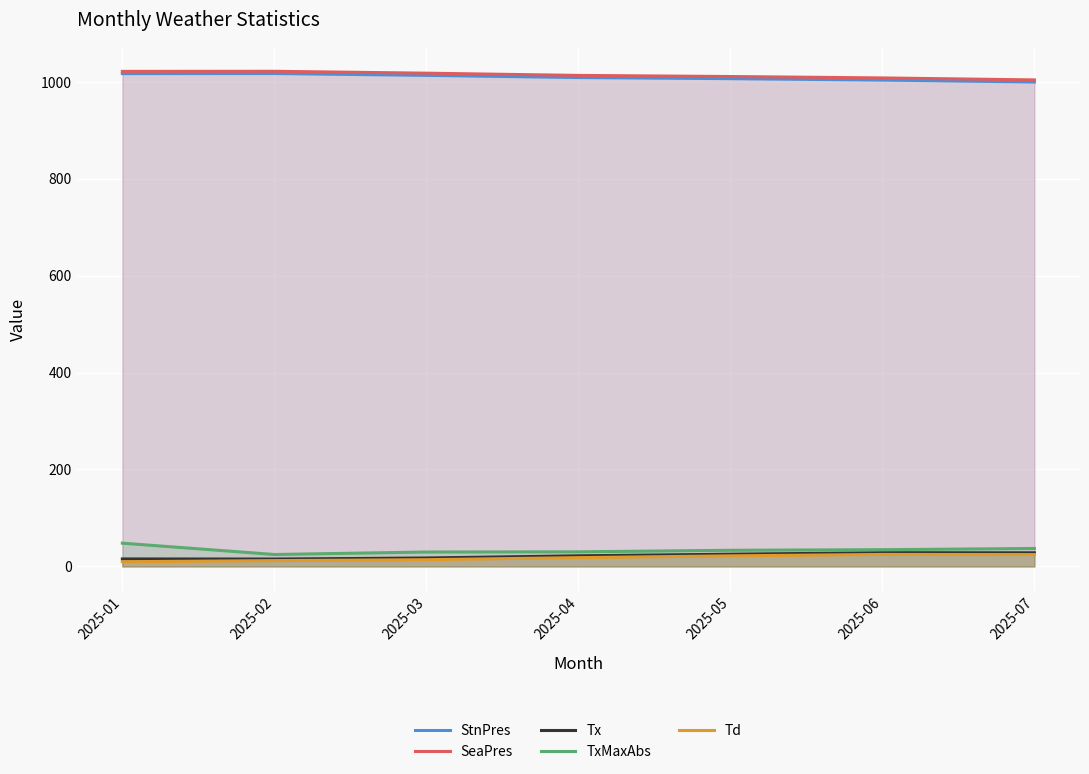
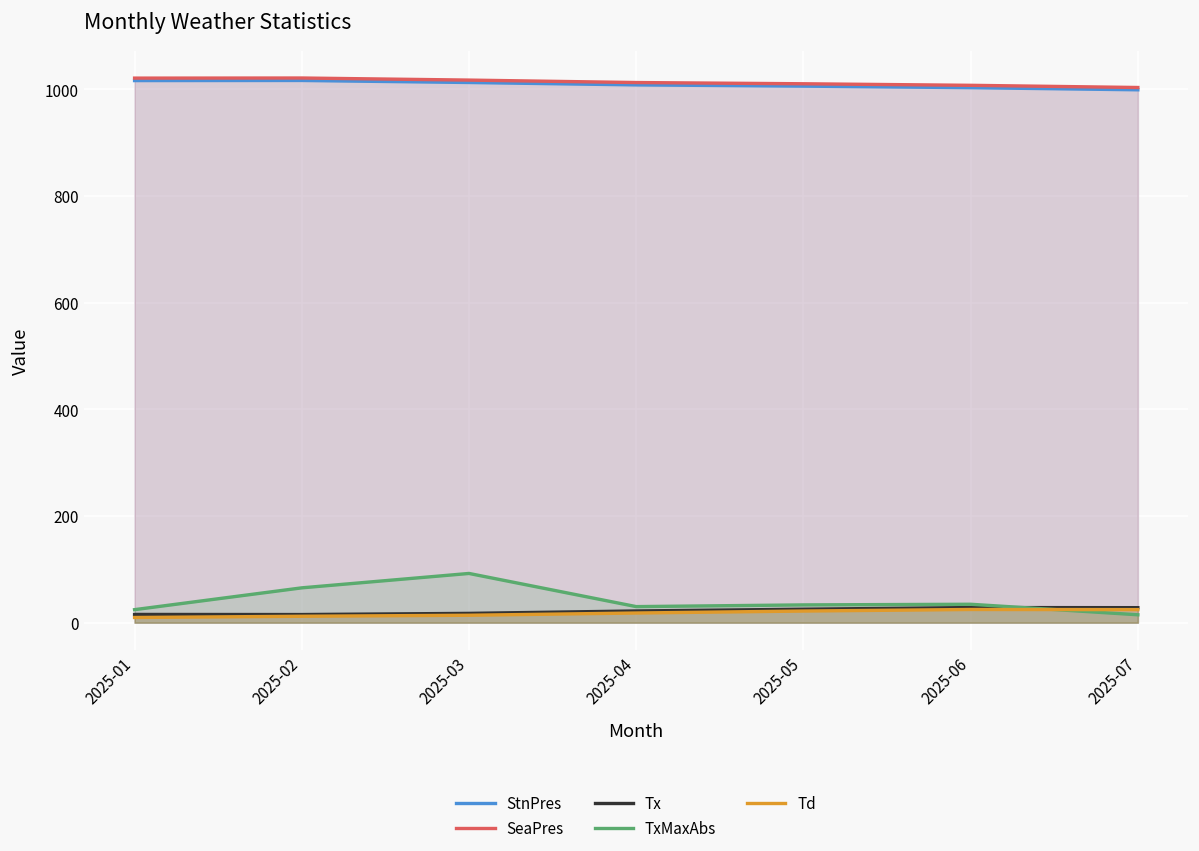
  {
    "Tx": {
      "2025-01": 20
    },
    "TxMaxAbs": {
-     "2025-01": 50,
-     "2025-02": 20,
-     "2025-03": 30,
+     "2025-01": 20,
+     "2025-02": 70,
+     "2025-03": 90,
      "2025-04": 30,
      "2025-05": 30,
      "2025-06": 30,
-     "2025-07": 40
+     "2025-07": 10
    },
    "Td": {
      "2025-01": 10
    }
  }
